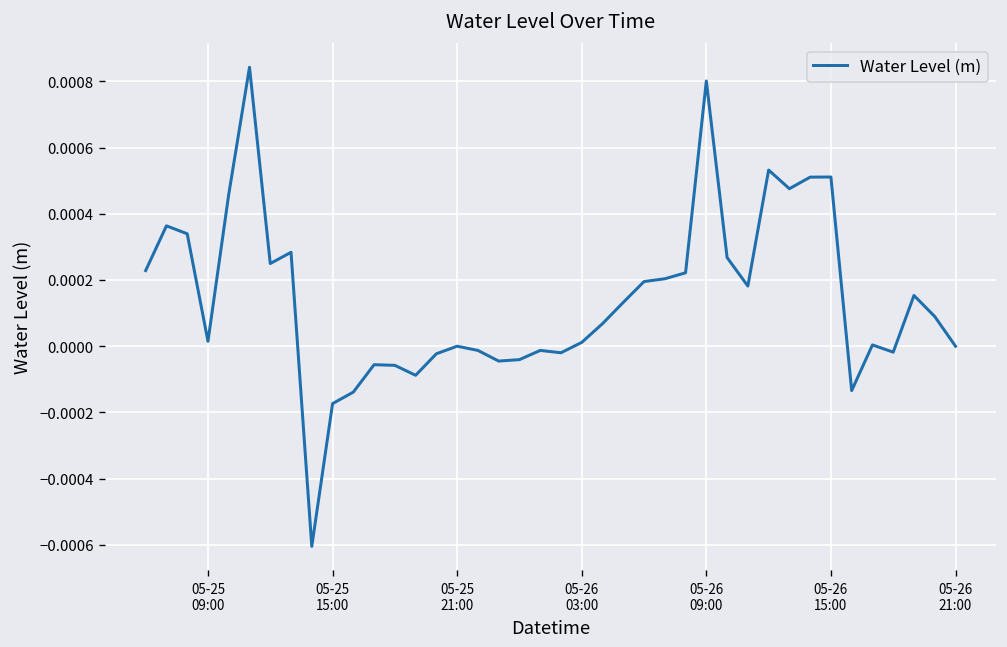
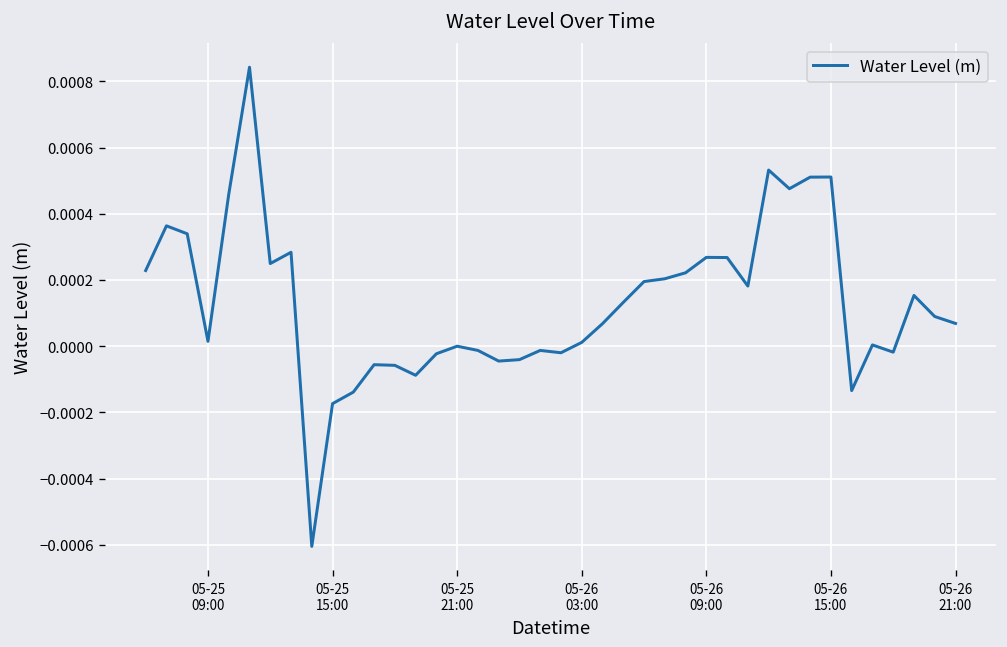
  {
    "05-25 09:00": 0.00001,
    "05-25 15:00": -0.00017,
    "05-25 21:00": 0.00000,
    "05-26 03:00": 0.00001,
-   "05-26 09:00": 0.00080,
+   "05-26 09:00": 0.00027,
    "05-26 15:00": 0.00051,
-   "05-26 21:00": 0.0000
+   "05-26 21:00": 0.0001
  }
